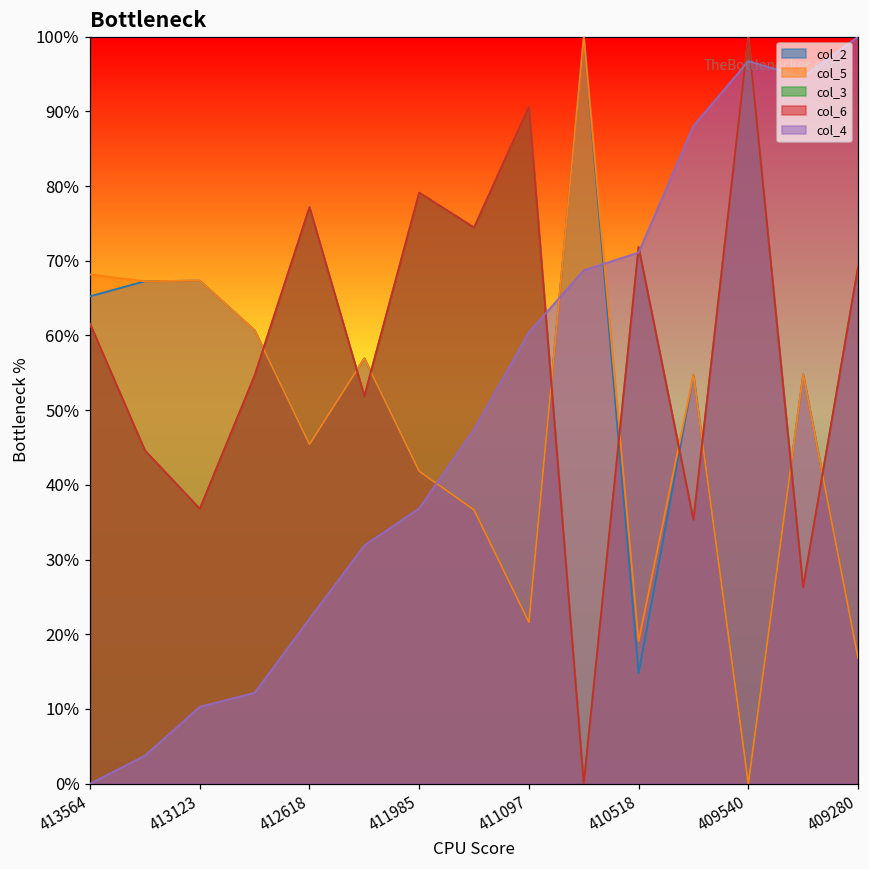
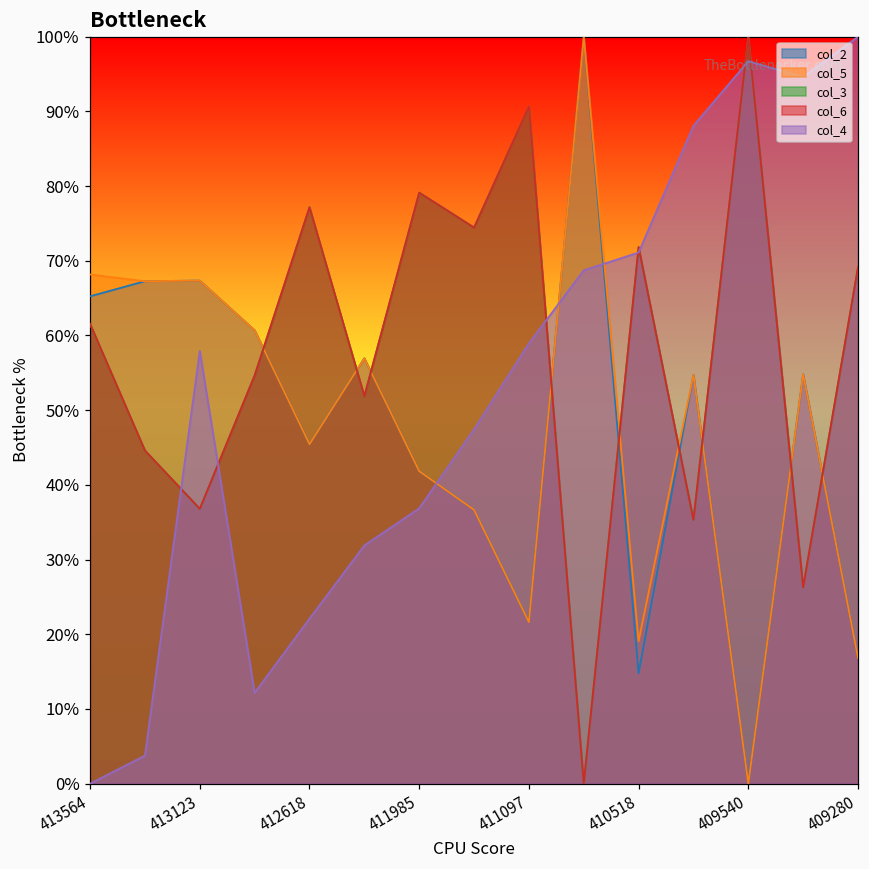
  {
    "col_2": {
      "413564": "65%",
      "410518": "15%"
    },
    "col_5": {
      "413564": "68%",
      "410518": "19%"
    },
    "col_6": {
      "413564": "62%",
      "413123": "37%",
      "412618": "77%",
      "411985": "79%",
      "411097": "91%",
      "410518": "72%",
      "409540": "100%",
      "409280": "69%"
    },
    "col_4": {
-     "413123": "10%",
+     "413123": "58%",
      "412618": "22%",
      "411985": "37%",
-     "411097": "60%",
+     "411097": "59%",
      "410518": "71%",
      "409540": "97%",
      "409280": "100%"
    }
  }
